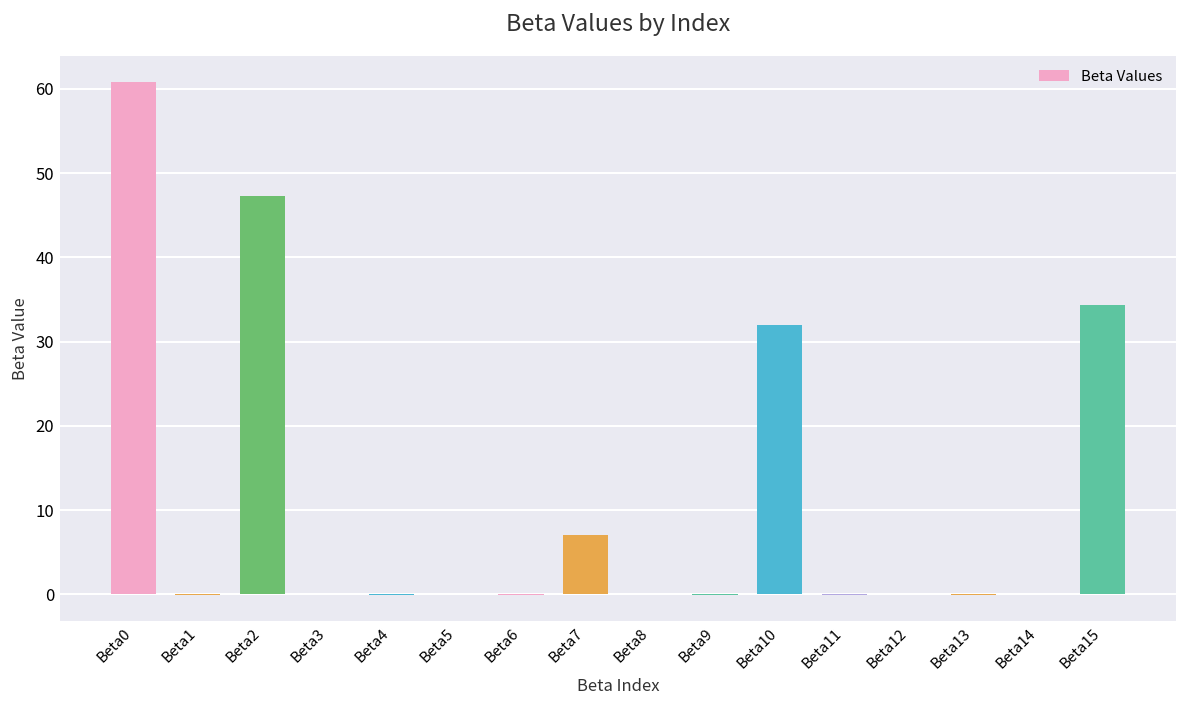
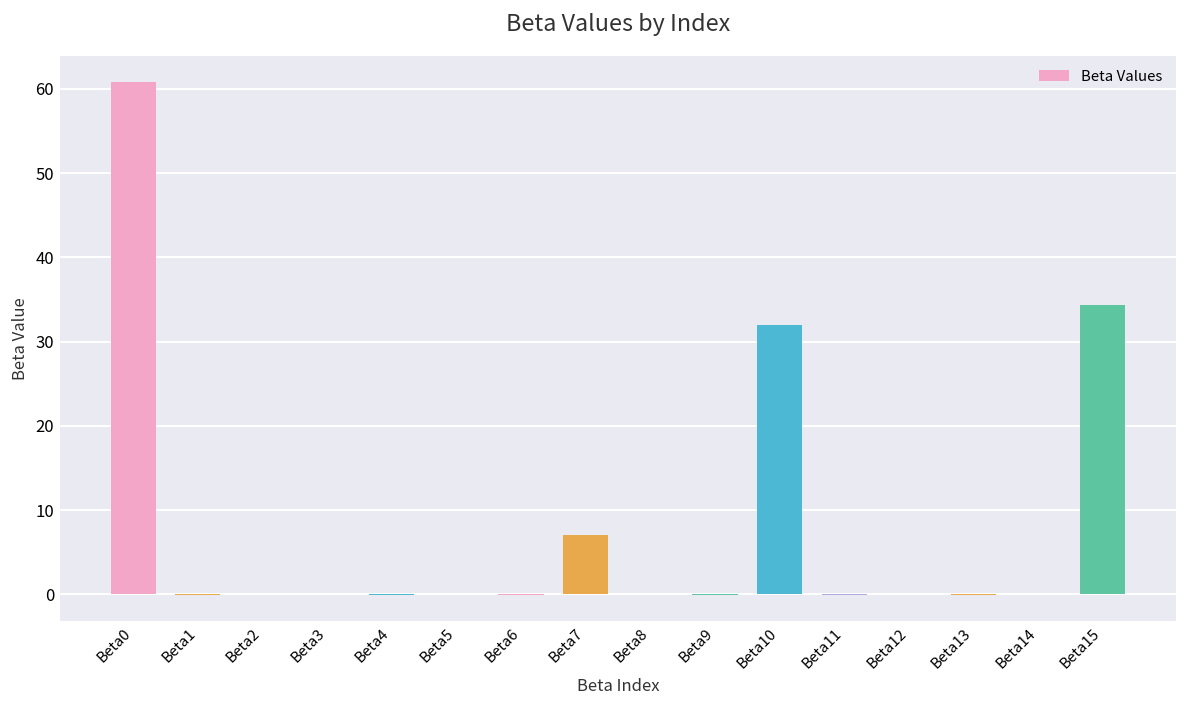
  {
    "Beta0": 61,
-   "Beta2": 47,
+   "Beta2": 0,
    "Beta7": 7,
    "Beta10": 32,
    "Beta15": 34
  }
